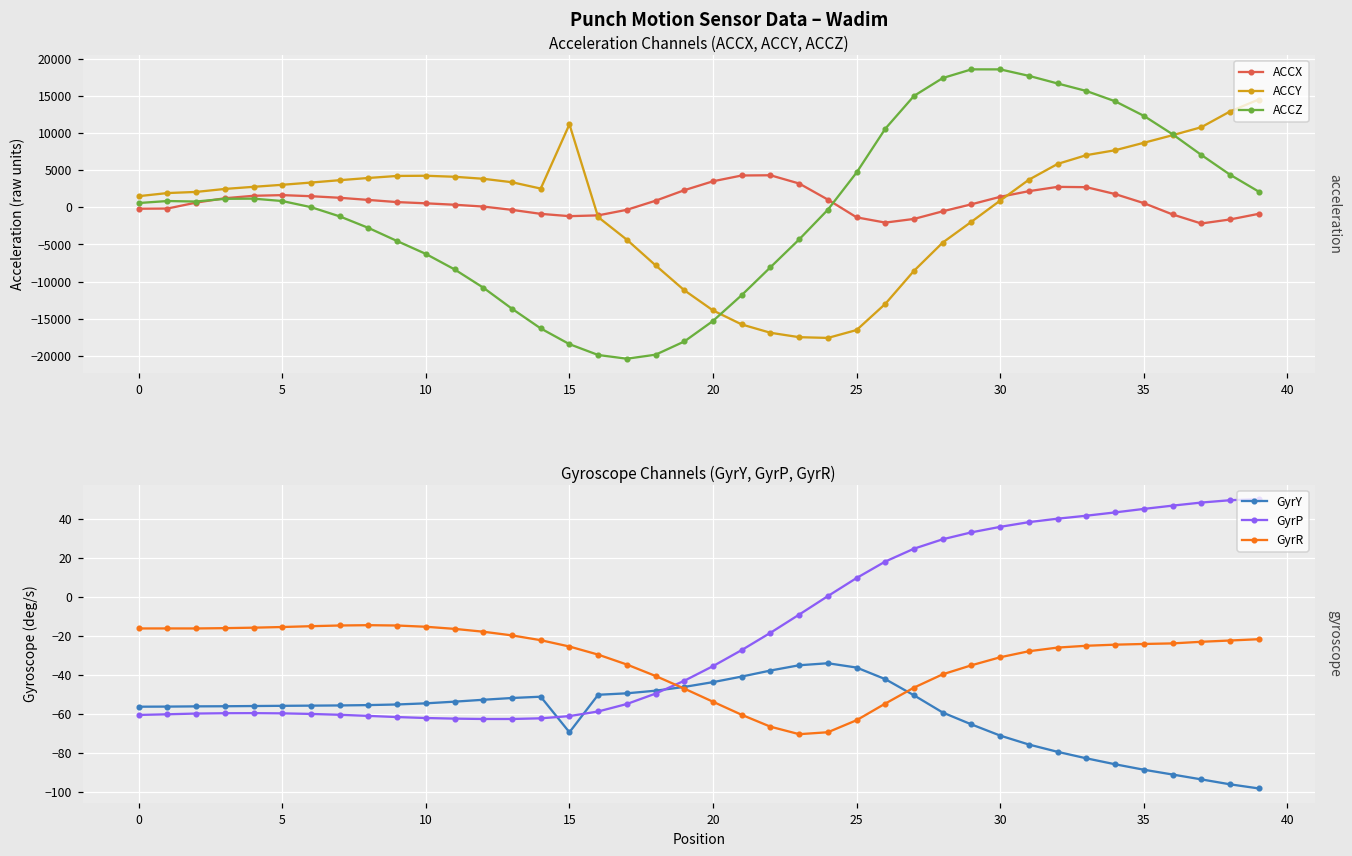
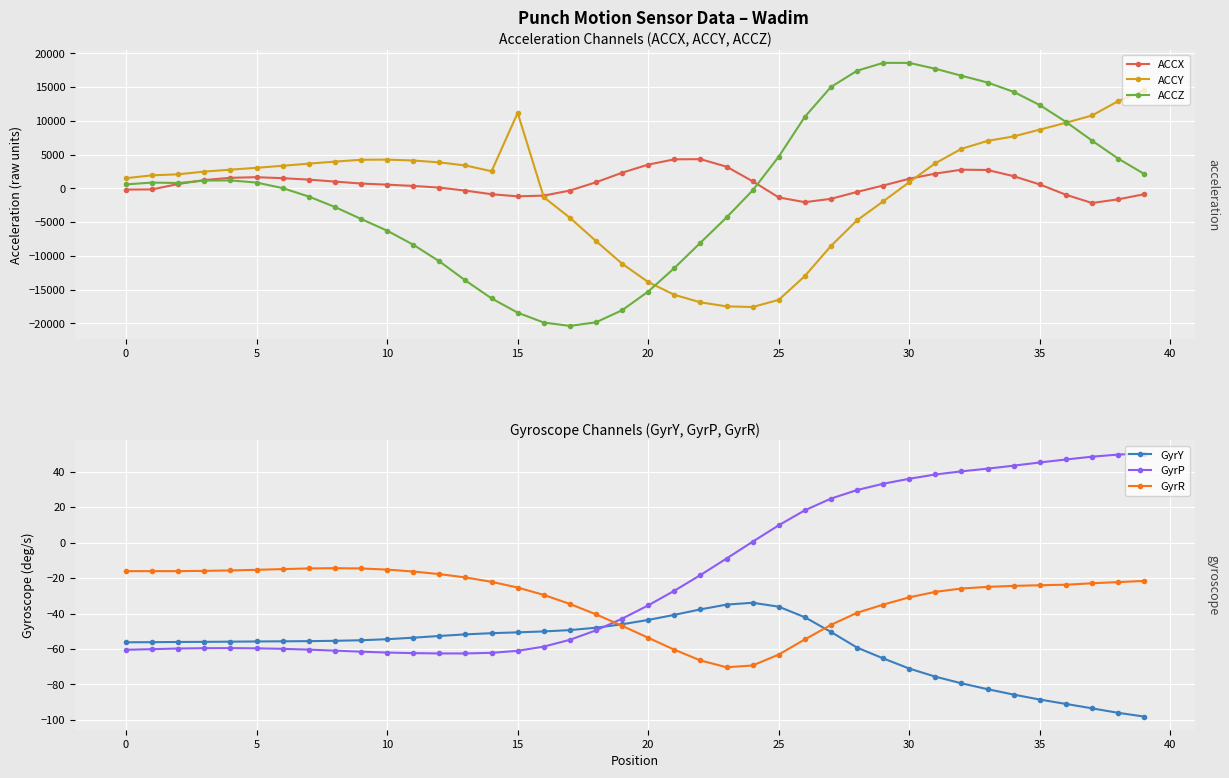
  {
    "Acceleration Channels (ACCX, ACCY, ACCZ)": {
      "ACCX": {
        "0": 0,
        "5": 2000,
        "10": 1000,
        "15": -1000,
        "20": 4000,
        "25": -1000,
        "30": 1000,
        "35": 1000
      },
      "ACCY": {
        "0": 2000,
        "5": 3000,
        "10": 4000,
        "15": 11000,
        "20": -14000,
        "25": -17000,
        "30": 1000,
        "35": 9000
      },
      "ACCZ": {
        "0": 1000,
        "5": 1000,
        "10": -6000,
        "15": -18000,
        "20": -15000,
        "25": 5000,
        "30": 19000,
        "35": 12000
      }
    },
    "Gyroscope Channels (GyrY, GyrP, GyrR)": {
      "GyrY": {
        "0": -56,
        "5": -56,
        "10": -54,
-       "15": -69,
+       "15": -51,
        "20": -44,
        "25": -36,
        "30": -71,
        "35": -89
      },
      "GyrP": {
        "0": -60,
        "5": -60,
        "10": -62,
        "15": -61,
        "20": -35,
        "25": 10,
        "30": 36,
        "35": 45
      },
      "GyrR": {
        "0": -16,
        "5": -15,
        "10": -15,
        "15": -25,
        "20": -54,
        "25": -63,
        "30": -31,
        "35": -24
      }
    }
  }
